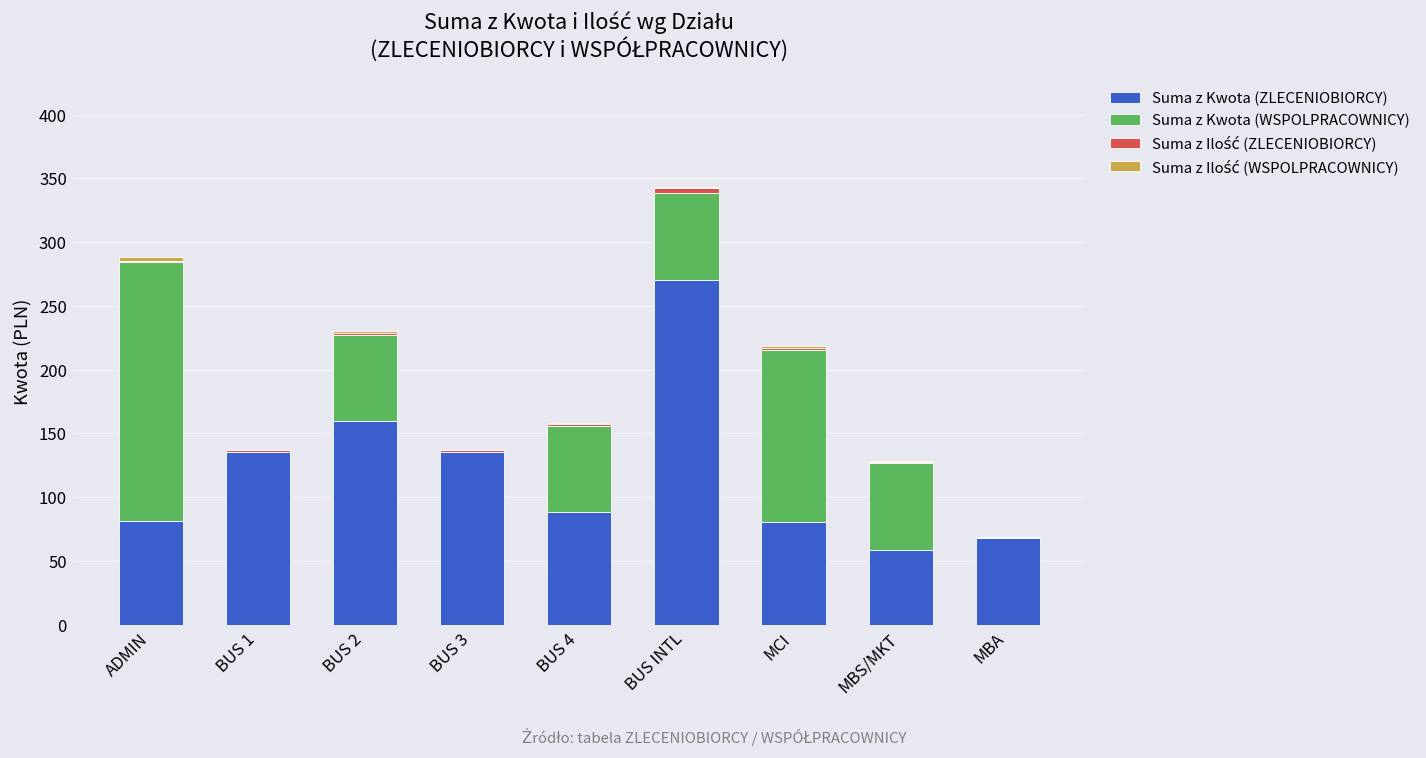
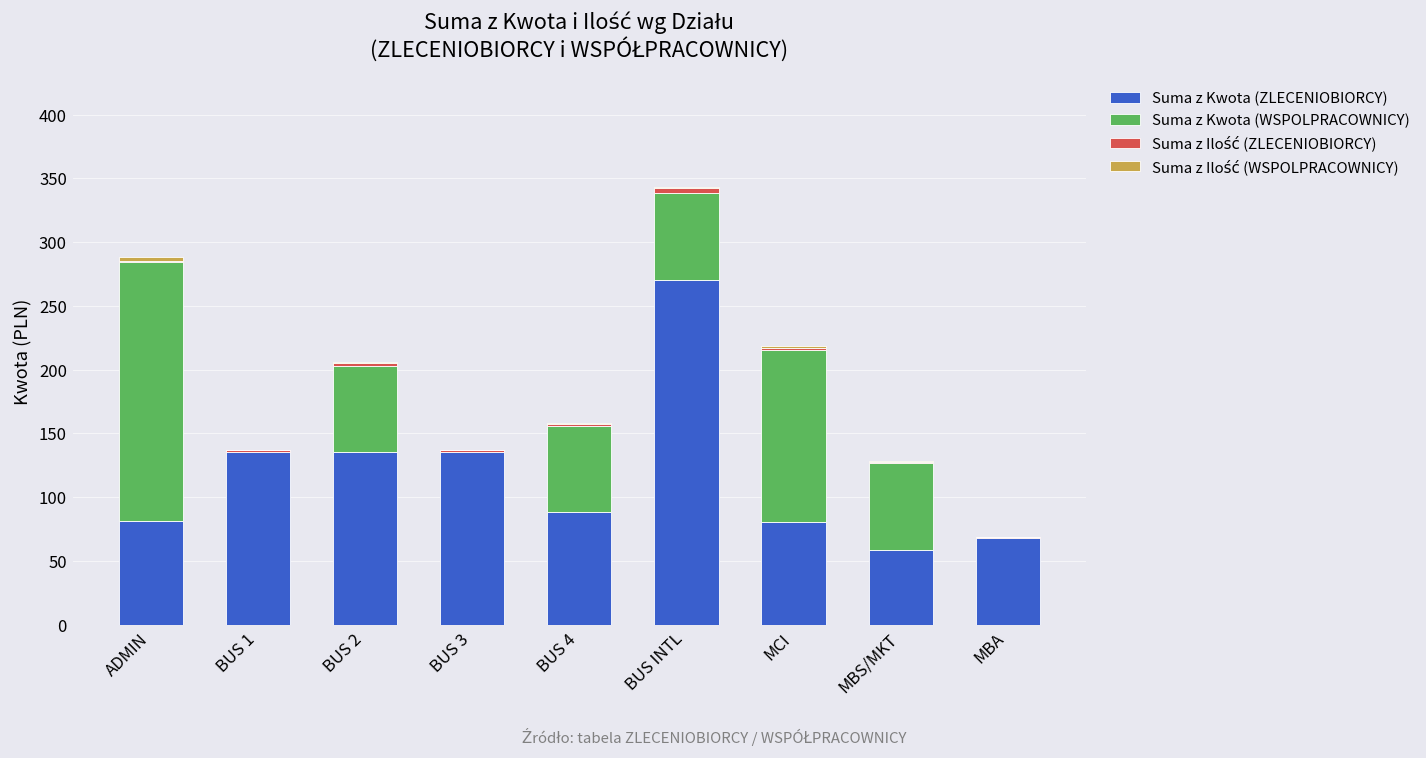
  {
    "Suma z Kwota (ZLECENIOBIORCY)": {
      "ADMIN": 82,
      "BUS 1": 135,
-     "BUS 2": 159,
+     "BUS 2": 135,
      "BUS 3": 135,
      "BUS 4": 88,
      "BUS INTL": 271,
      "MCI": 81,
      "MBS/MKT": 59,
      "MBA": 68
    },
    "Suma z Kwota (WSPOLPRACOWNICY)": {
      "ADMIN": 203,
      "BUS 1": 0,
      "BUS 2": 68,
      "BUS 3": 0,
      "BUS 4": 68,
      "BUS INTL": 68,
      "MCI": 135,
      "MBS/MKT": 68,
      "MBA": 0
    },
    "Suma z Ilość (ZLECENIOBIORCY)": {
      "BUS INTL": 4
    },
    "Suma z Ilość (WSPOLPRACOWNICY)": {
      "ADMIN": 3,
      "BUS 1": 0,
      "BUS 3": 0,
      "MBA": 0
    }
  }
